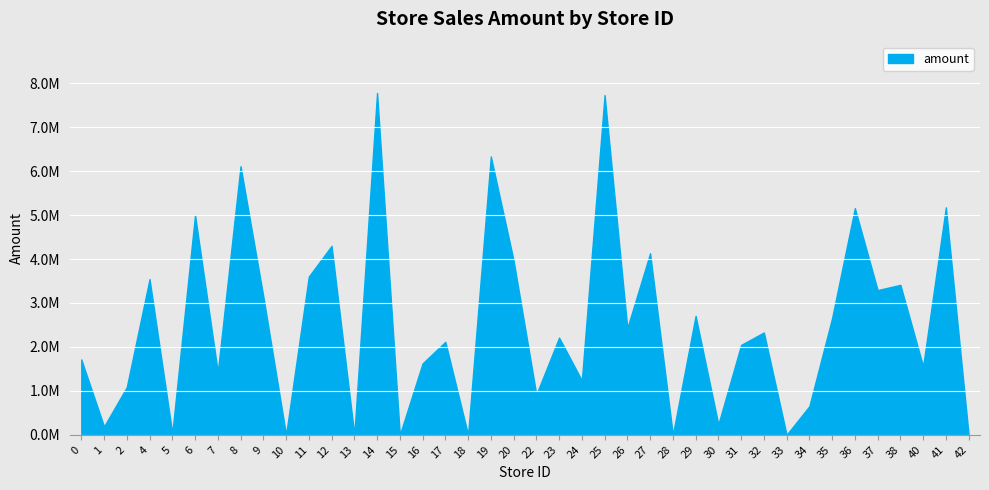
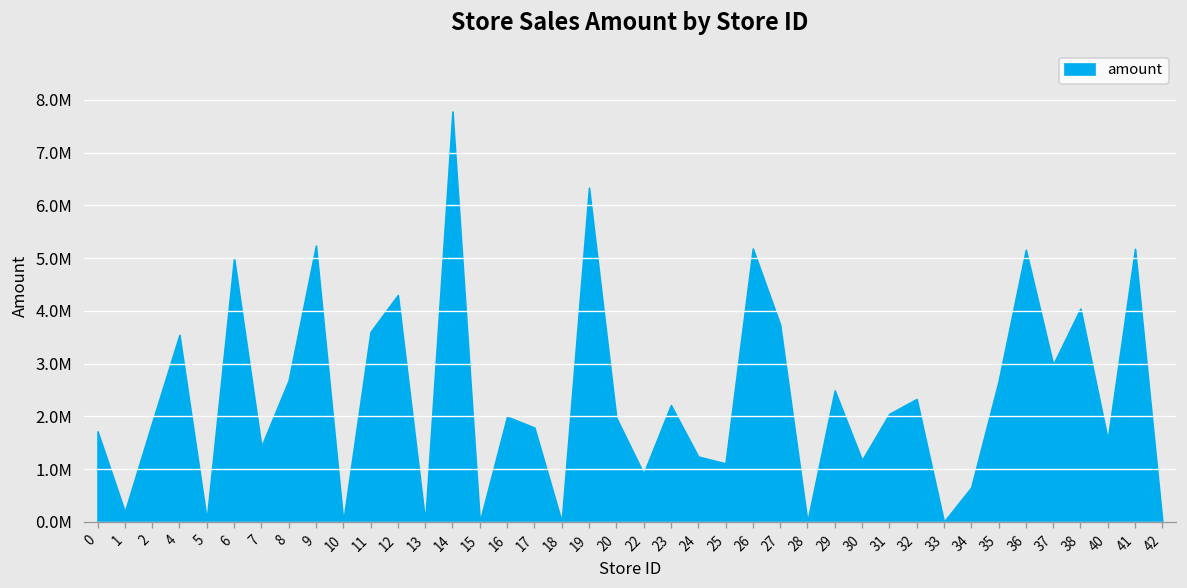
  {
    "0": 1700000,
    "1": 200000,
-   "2": 1100000,
+   "2": 1900000,
    "4": 3500000,
    "5": 0,
    "6": 5000000,
    "7": 1400000,
-   "8": 6100000,
-   "9": 3200000,
+   "8": 2700000,
+   "9": 5200000,
    "10": 0,
    "11": 3600000,
    "12": 4300000,
    "13": 0,
    "14": 7800000,
    "15": 0,
-   "16": 1600000,
-   "17": 2100000,
+   "16": 2000000,
+   "17": 1800000,
    "18": 0,
    "19": 6300000,
-   "20": 4000000,
+   "20": 2000000,
    "22": 900000,
    "23": 2200000,
    "24": 1200000,
-   "25": 7700000,
-   "26": 2400000,
-   "27": 4100000,
+   "25": 1100000,
+   "26": 5200000,
+   "27": 3700000,
    "28": 0,
-   "29": 2700000,
-   "30": 200000,
+   "29": 2500000,
+   "30": 1200000,
    "31": 2000000,
    "32": 2300000,
    "33": 0,
    "34": 700000,
    "35": 2700000,
    "36": 5200000,
-   "37": 3300000,
-   "38": 3400000,
+   "37": 3000000,
+   "38": 4000000,
    "40": 1600000,
    "41": 5200000,
    "42": 0
  }
